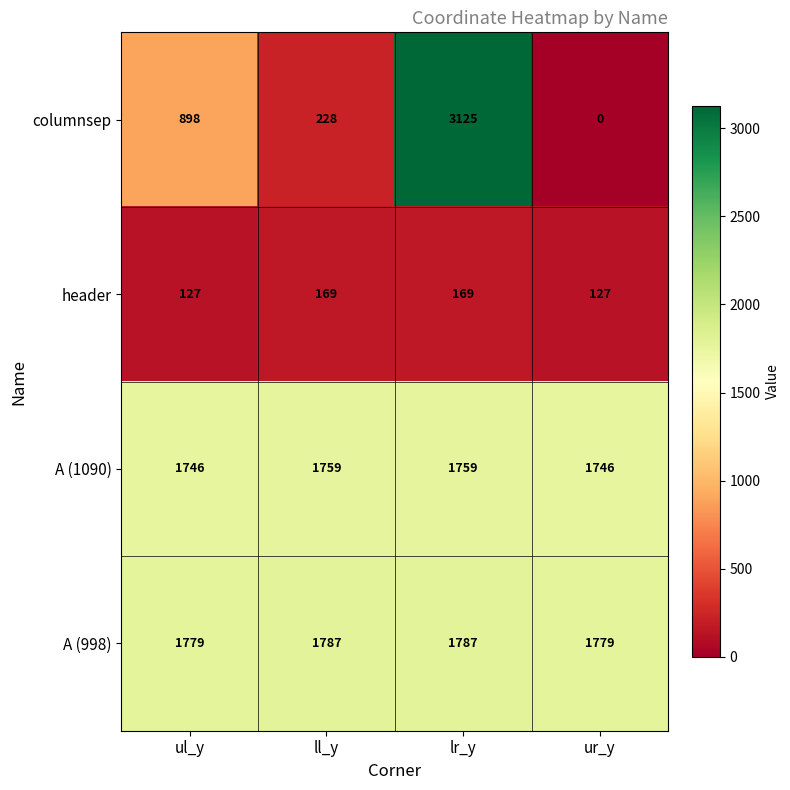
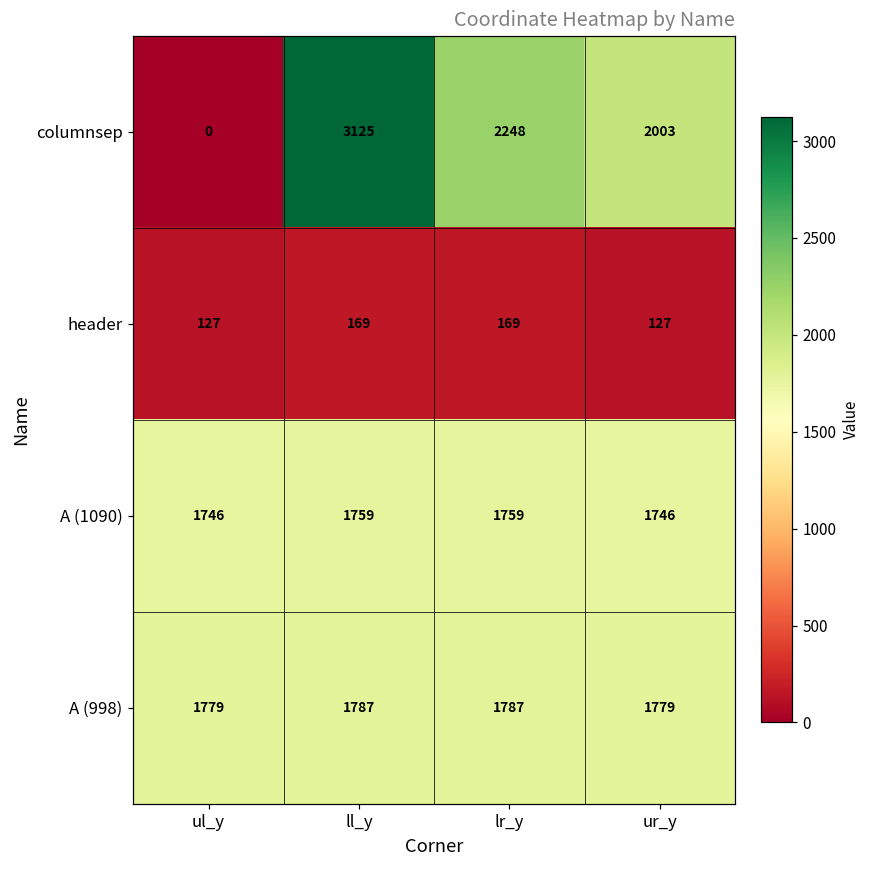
  {
    "columnsep": {
-     "ul_y": 898,
-     "ll_y": 228,
-     "lr_y": 3125,
-     "ur_y": 0
+     "ul_y": 0,
+     "ll_y": 3125,
+     "lr_y": 2248,
+     "ur_y": 2003
    },
    "header": {
      "ul_y": 127,
      "ll_y": 169,
      "lr_y": 169,
      "ur_y": 127
    },
    "A (1090)": {
      "ul_y": 1746,
      "ll_y": 1759,
      "lr_y": 1759,
      "ur_y": 1746
    },
    "A (998)": {
      "ul_y": 1779,
      "ll_y": 1787,
      "lr_y": 1787,
      "ur_y": 1779
    }
  }
